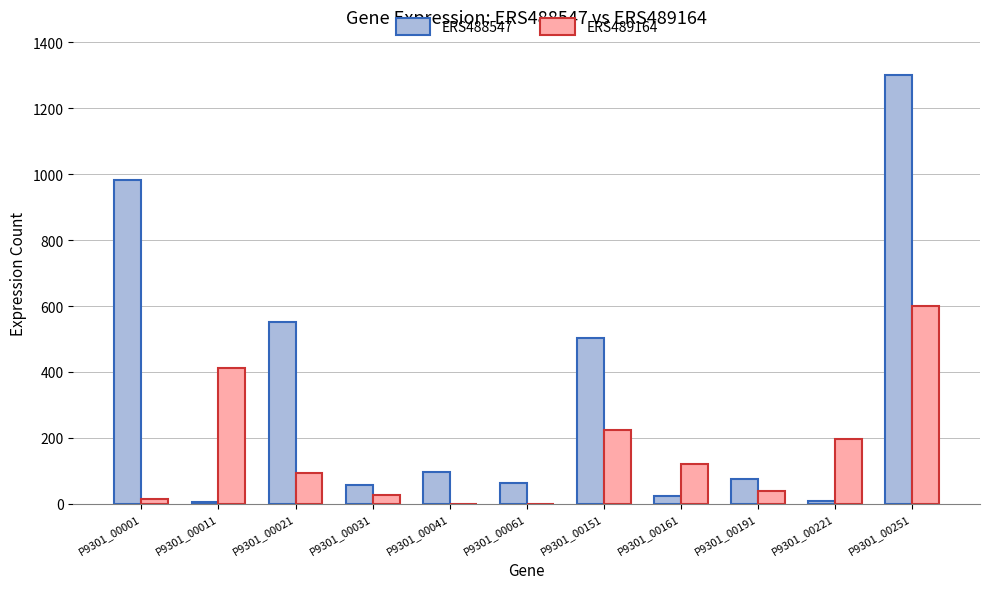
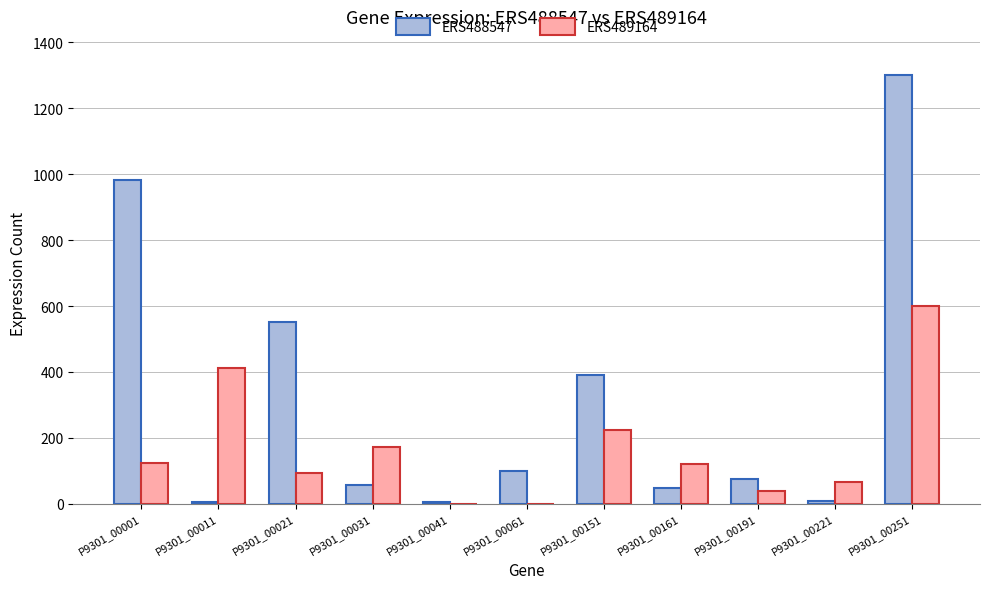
  {
    "ERS488547": {
      "P9301_00001": 980,
      "P9301_00021": 550,
      "P9301_00031": 60,
-     "P9301_00041": 100,
-     "P9301_00061": 60,
-     "P9301_00151": 500,
-     "P9301_00161": 20,
+     "P9301_00041": 0,
+     "P9301_00061": 100,
+     "P9301_00151": 390,
+     "P9301_00161": 50,
      "P9301_00191": 80,
      "P9301_00251": 1300
    },
    "ERS489164": {
-     "P9301_00001": 20,
+     "P9301_00001": 130,
      "P9301_00011": 410,
      "P9301_00021": 90,
-     "P9301_00031": 30,
+     "P9301_00031": 170,
      "P9301_00041": 0,
      "P9301_00061": 0,
      "P9301_00151": 230,
      "P9301_00161": 120,
      "P9301_00191": 40,
-     "P9301_00221": 200,
+     "P9301_00221": 70,
      "P9301_00251": 600
    }
  }
